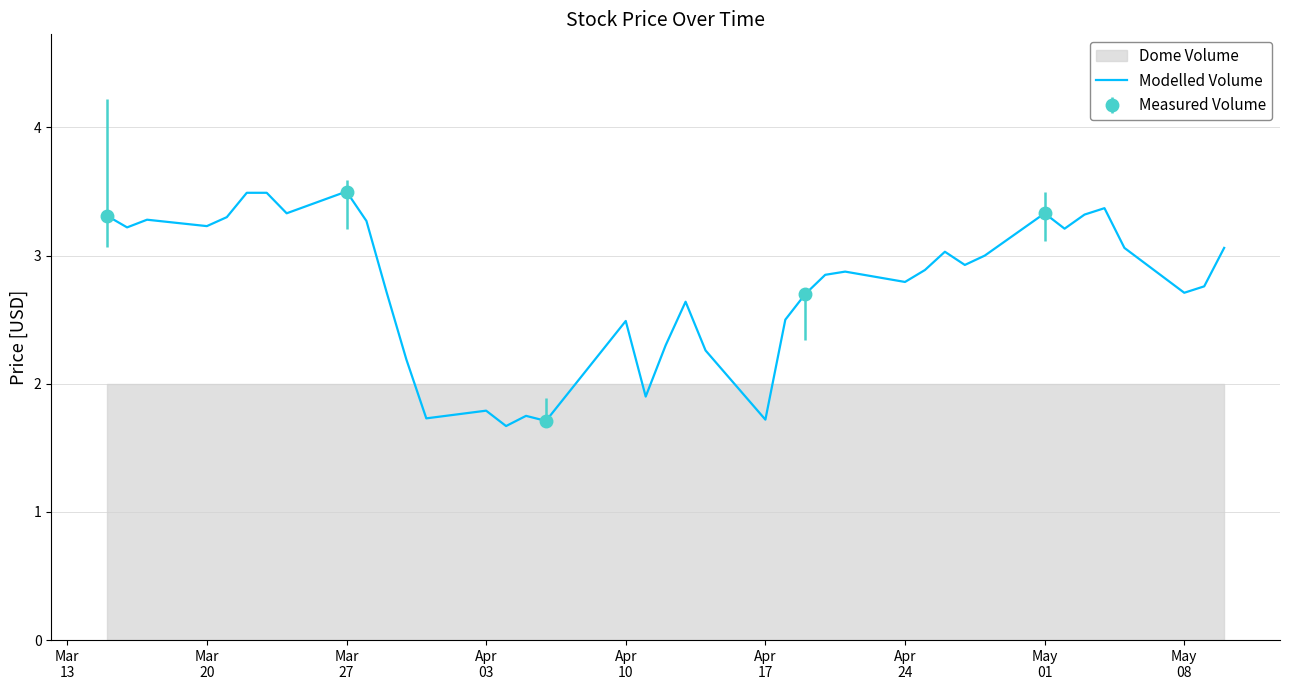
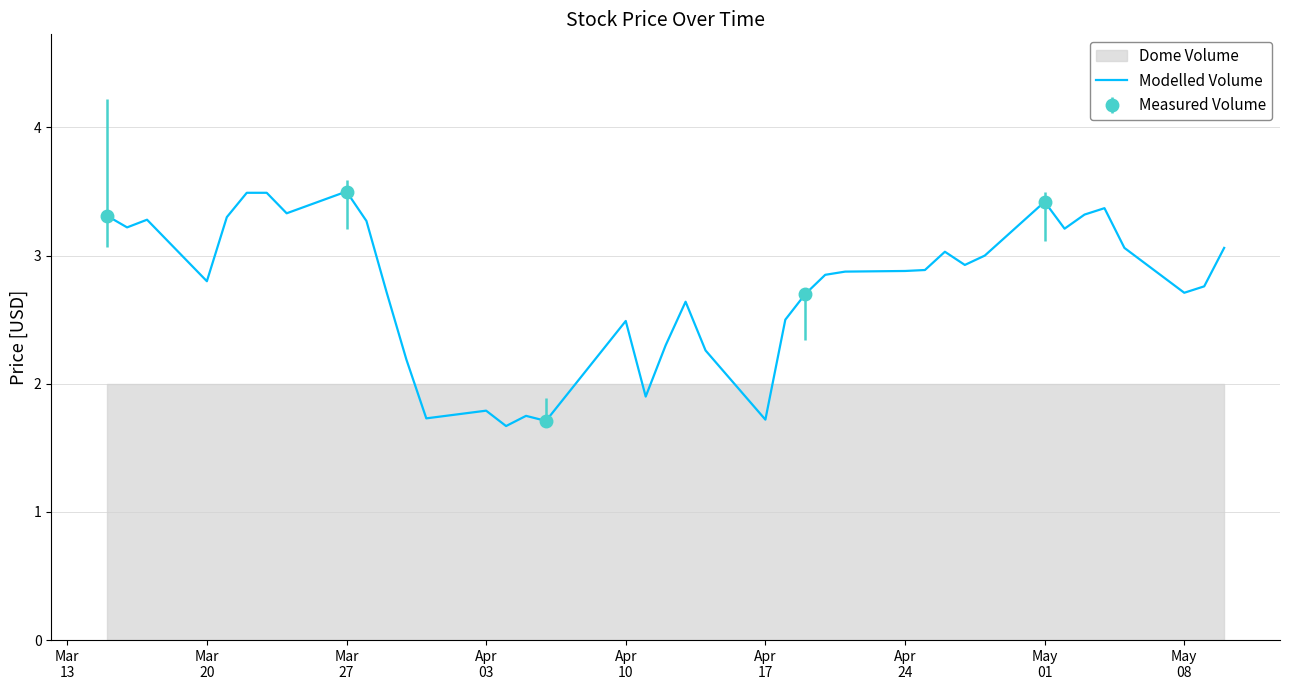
  {
    "Modelled Volume": {
-     "Mar 20": 3.23,
+     "Mar 20": 2.80,
      "Apr 03": 1.79,
      "Apr 10": 2.49,
      "Apr 17": 1.72,
-     "Apr 24": 2.79,
-     "May 01": 3.33,
+     "Apr 24": 2.88,
+     "May 01": 3.42,
      "May 08": 2.71
    },
    "Dome Volume": {
      "Mar 20": 2.00,
      "Mar 27": 2.00,
      "Apr 03": 2.00,
      "Apr 10": 2.00,
      "Apr 17": 2.00,
      "Apr 24": 2.00,
      "May 01": 2.00,
      "May 08": 2.00
    }
  }
